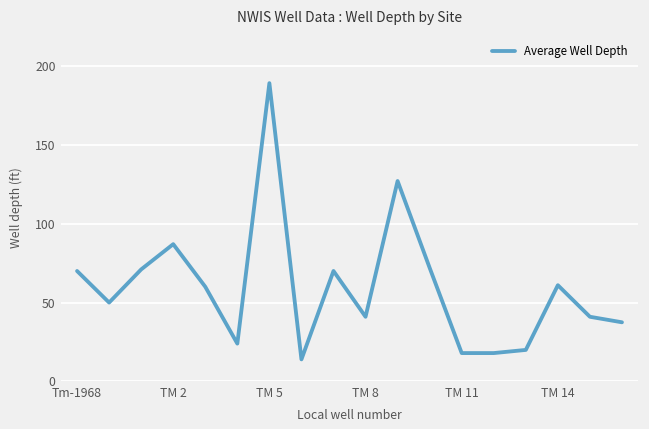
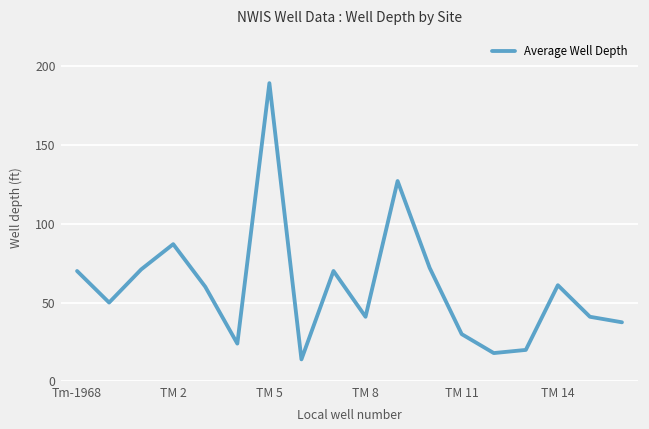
  {
    "Tm-1968": 70,
    "TM 2": 87,
    "TM 5": 189,
    "TM 8": 41,
-   "TM 11": 18,
+   "TM 11": 30,
    "TM 14": 61
  }
